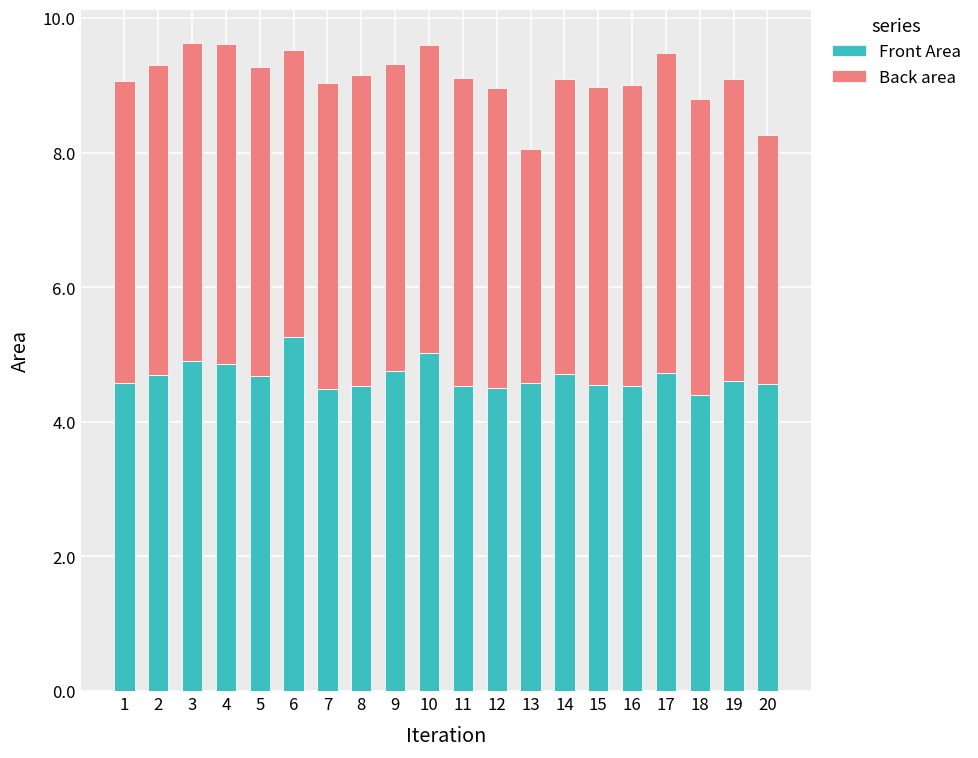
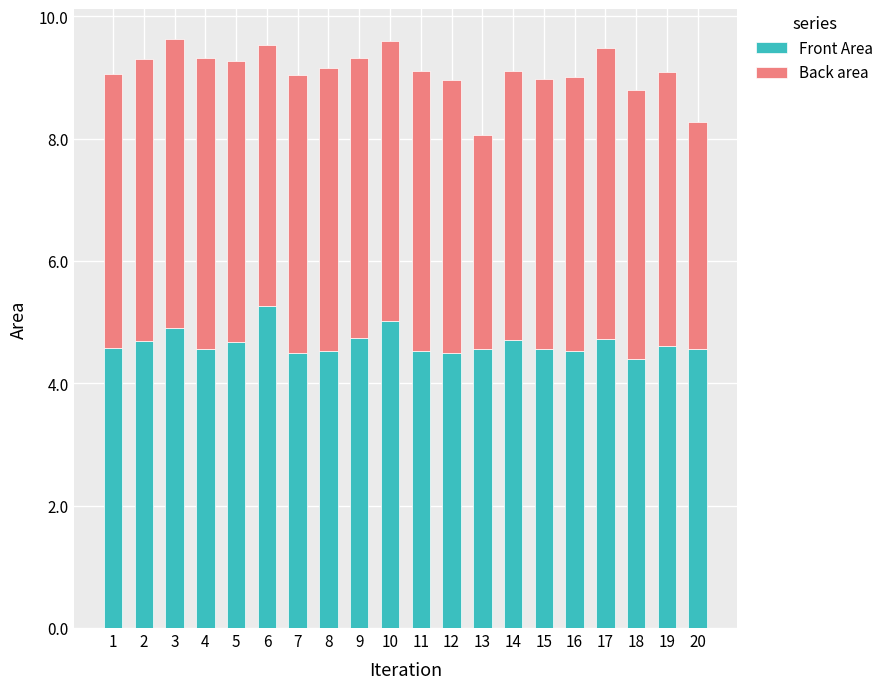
  {
    "Front Area": {
      "1": 4.6,
      "2": 4.7,
      "3": 4.9,
-     "4": 4.9,
+     "4": 4.6,
      "5": 4.7,
      "6": 5.3,
      "7": 4.5,
      "8": 4.5,
      "9": 4.7,
      "10": 5.0,
      "11": 4.5,
      "12": 4.5,
      "13": 4.6,
      "14": 4.7,
      "15": 4.6,
      "16": 4.5,
      "17": 4.7,
      "18": 4.4,
      "19": 4.6,
      "20": 4.6
    },
    "Back area": {
      "1": 4.5,
      "2": 4.6,
      "3": 4.7,
      "4": 4.8,
      "5": 4.6,
      "6": 4.3,
      "7": 4.6,
      "8": 4.6,
      "9": 4.6,
      "10": 4.6,
      "11": 4.6,
      "12": 4.5,
      "13": 3.5,
      "14": 4.4,
      "15": 4.4,
      "16": 4.5,
      "17": 4.8,
      "18": 4.4,
      "19": 4.5,
      "20": 3.7
    }
  }
